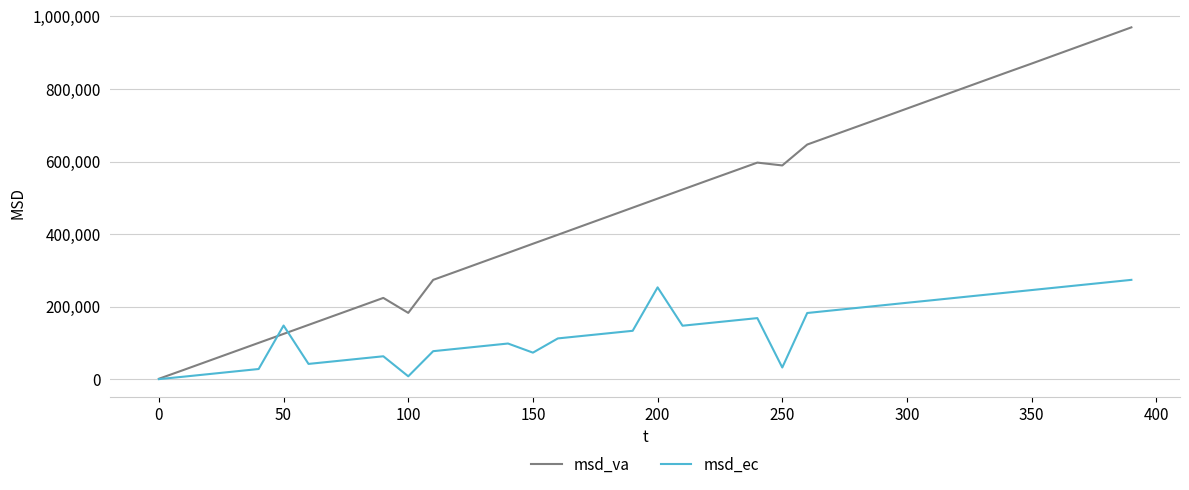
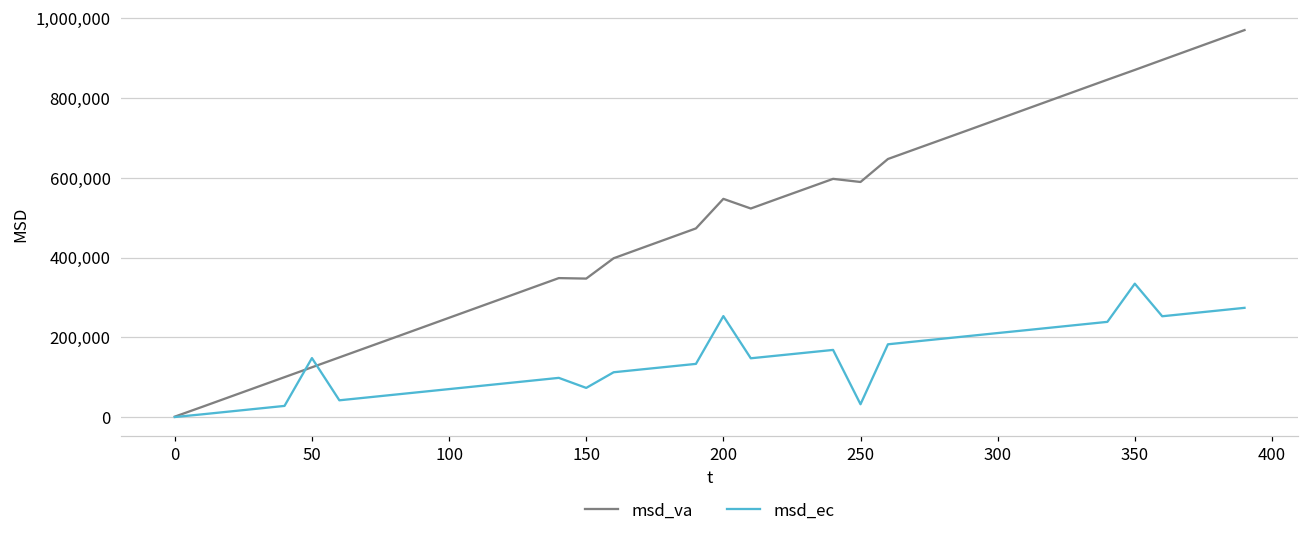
  {
    "msd_va": {
      "50": "120,000",
-     "100": "180,000",
-     "150": "370,000",
-     "200": "500,000",
+     "100": "250,000",
+     "150": "350,000",
+     "200": "550,000",
      "250": "590,000",
      "300": "750,000",
      "350": "870,000"
    },
    "msd_ec": {
      "50": "150,000",
-     "100": "10,000",
+     "100": "70,000",
      "150": "70,000",
      "200": "250,000",
      "250": "30,000",
      "300": "210,000",
-     "350": "250,000"
+     "350": "330,000"
    }
  }
